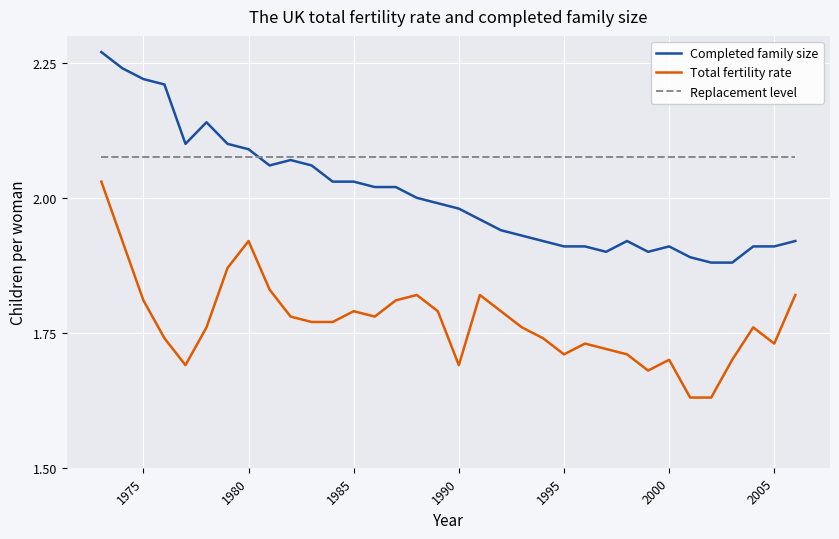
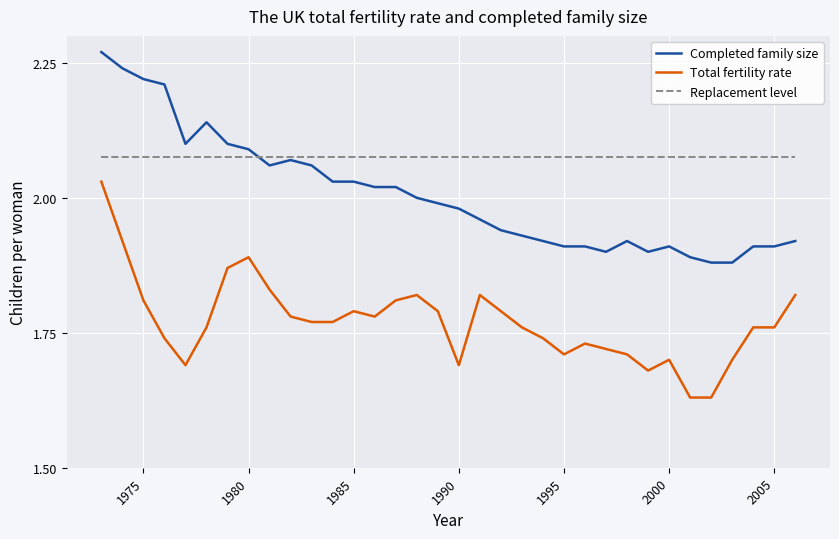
  {
    "Completed family size": {
      "1975": 2.22,
      "1980": 2.09,
      "1985": 2.03,
      "1990": 1.98,
      "1995": 1.91,
      "2000": 1.91,
      "2005": 1.91
    },
    "Total fertility rate": {
      "1975": 1.81,
-     "1980": 1.92,
+     "1980": 1.89,
      "1985": 1.79,
      "1990": 1.69,
      "1995": 1.71,
      "2000": 1.70,
-     "2005": 1.73
+     "2005": 1.76
    },
    "Replacement level": {
      "1975": 2.08,
      "1980": 2.08,
      "1985": 2.08,
      "1990": 2.08,
      "1995": 2.08,
      "2000": 2.08,
      "2005": 2.08
    }
  }
